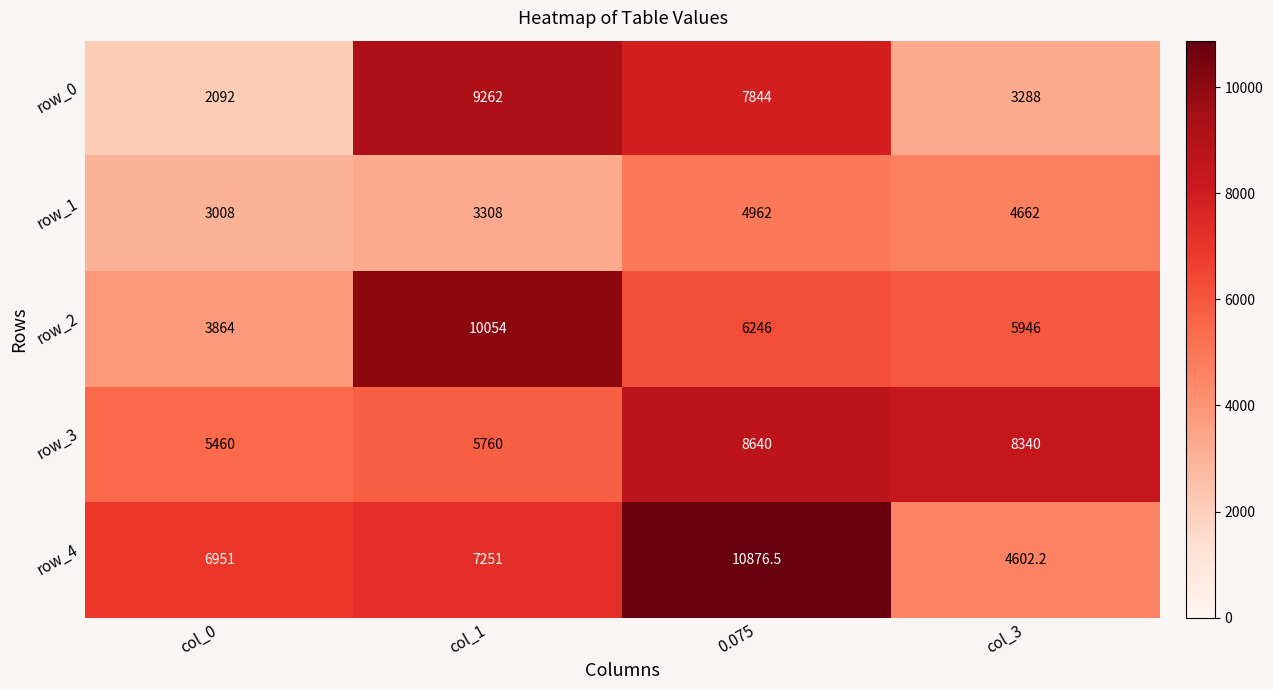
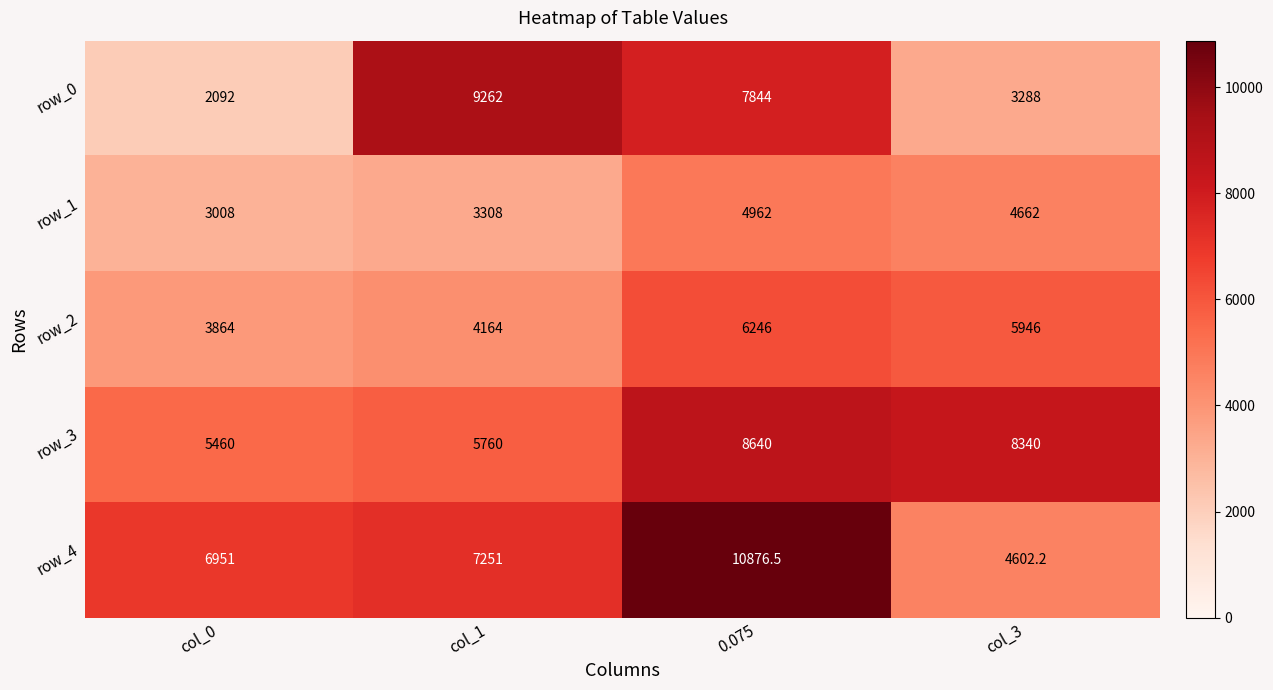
  {
    "row_0": {
      "col_0": 2092,
      "col_1": 9262,
      "0.075": 7844,
      "col_3": 3288
    },
    "row_1": {
      "col_0": 3008,
      "col_1": 3308,
      "0.075": 4962,
      "col_3": 4662
    },
    "row_2": {
      "col_0": 3864,
-     "col_1": 10054,
+     "col_1": 4164,
      "0.075": 6246,
      "col_3": 5946
    },
    "row_3": {
      "col_0": 5460,
      "col_1": 5760,
      "0.075": 8640,
      "col_3": 8340
    },
    "row_4": {
      "col_0": 6951,
      "col_1": 7251,
      "0.075": 10876.5,
      "col_3": 4602.2
    }
  }
